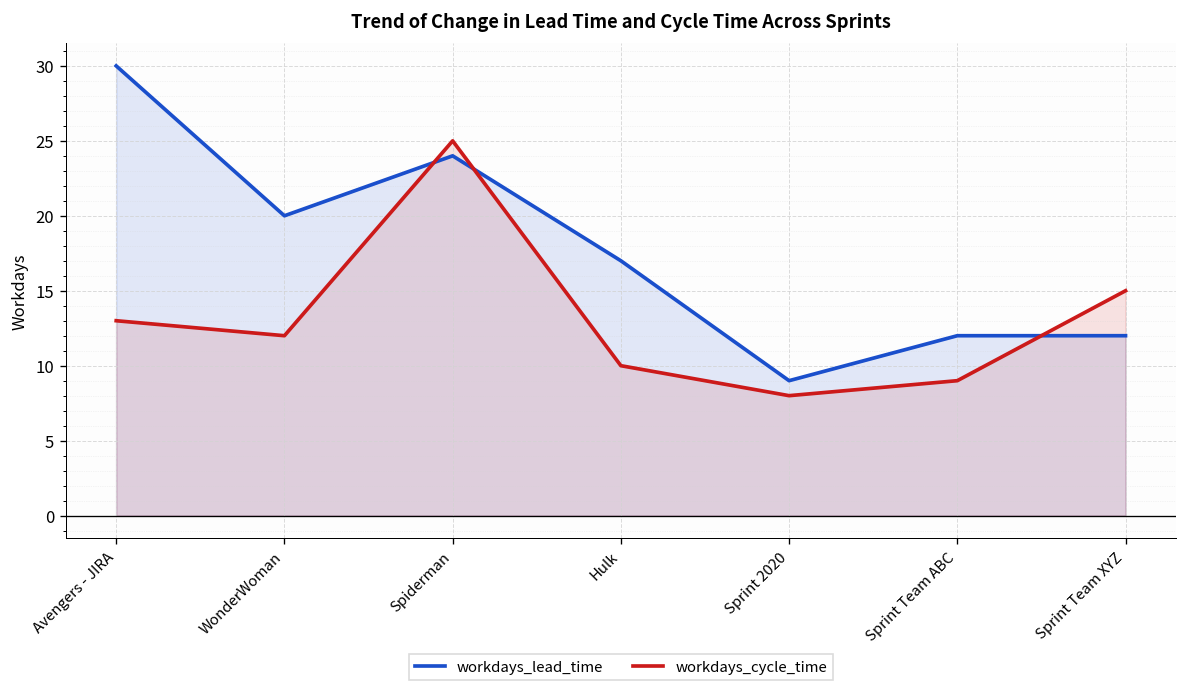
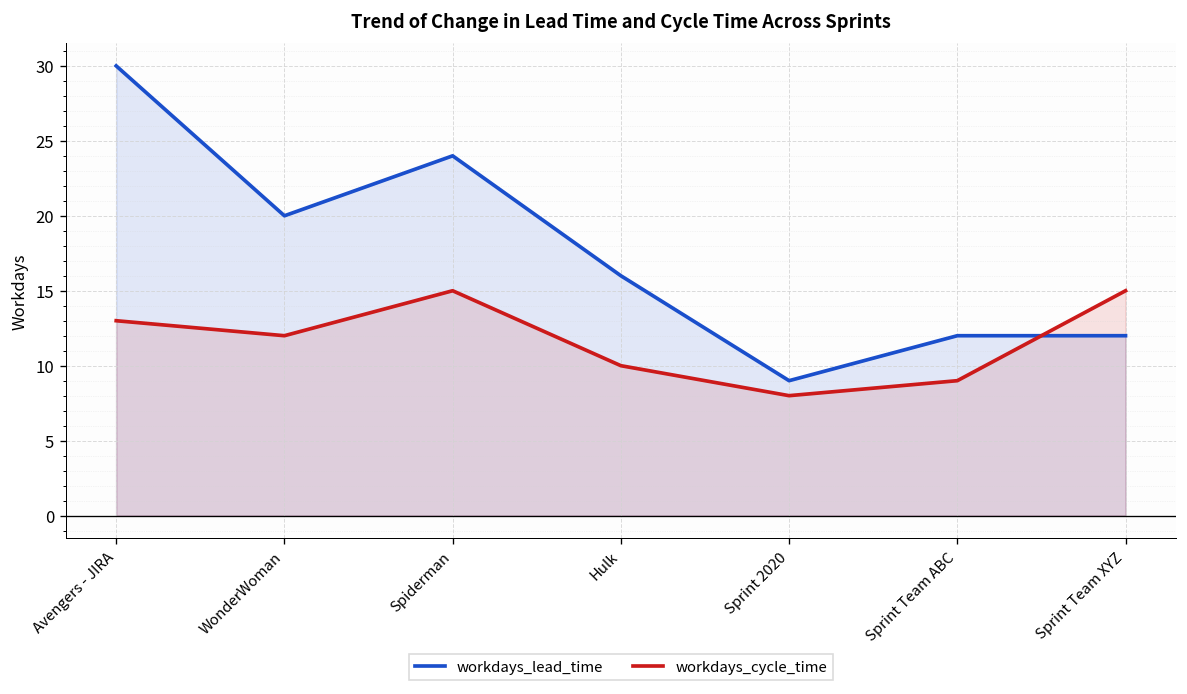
  {
    "workdays_lead_time": {
      "Avengers - JIRA": 30,
      "WonderWoman": 20,
      "Spiderman": 24,
-     "Hulk": 17,
+     "Hulk": 16,
      "Sprint 2020": 9,
      "Sprint Team ABC": 12,
      "Sprint Team XYZ": 12
    },
    "workdays_cycle_time": {
      "Avengers - JIRA": 13,
      "WonderWoman": 12,
-     "Spiderman": 25,
+     "Spiderman": 15,
      "Hulk": 10,
      "Sprint 2020": 8,
      "Sprint Team ABC": 9,
      "Sprint Team XYZ": 15
    }
  }
